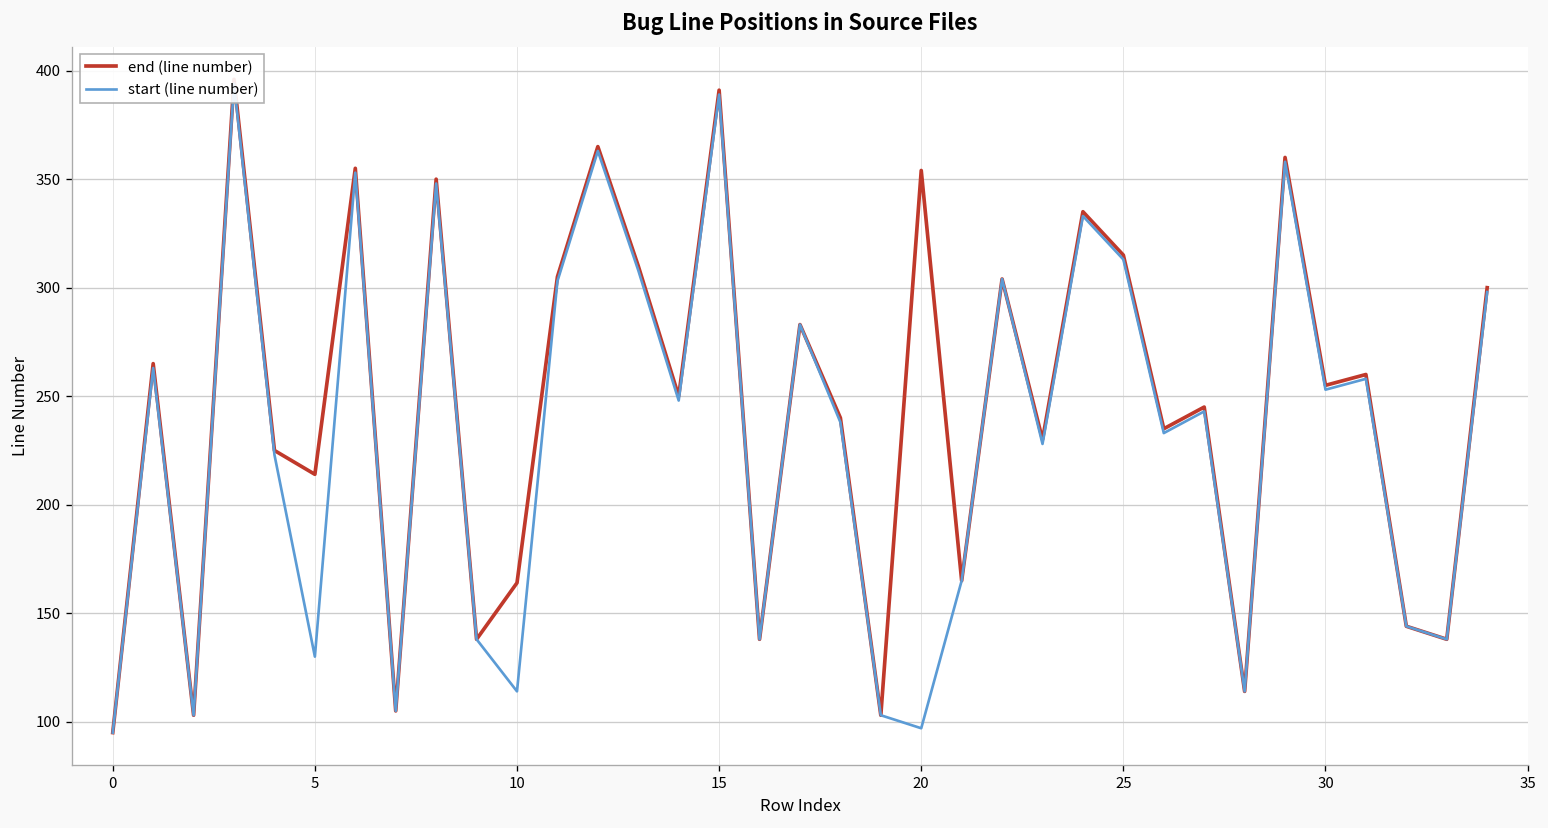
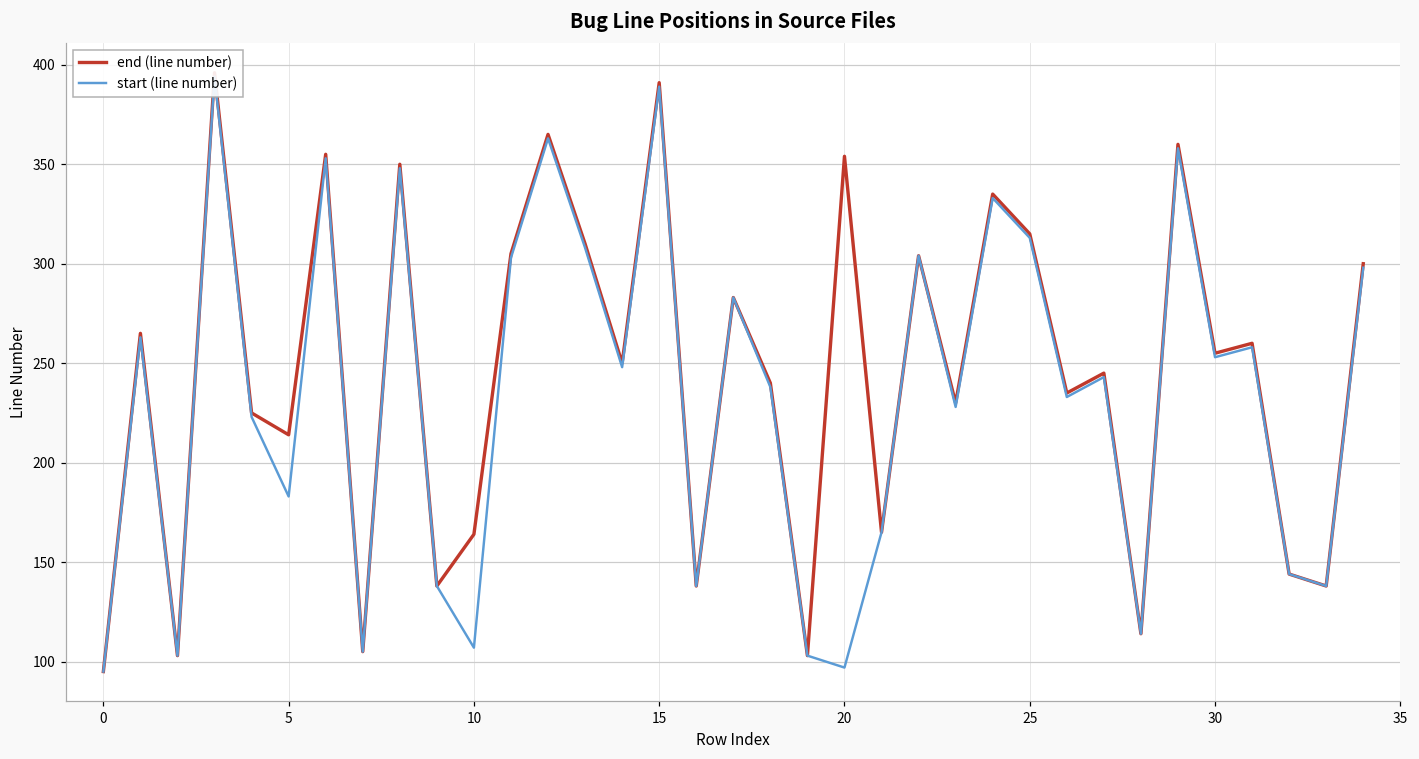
  {
    "end (line number)": {
      "5": 214,
      "10": 164,
      "15": 391,
      "20": 354,
      "25": 315,
      "30": 255
    },
    "start (line number)": {
-     "5": 130,
-     "10": 114,
+     "5": 183,
+     "10": 107,
      "15": 389,
      "20": 97,
      "25": 313,
      "30": 253
    }
  }
